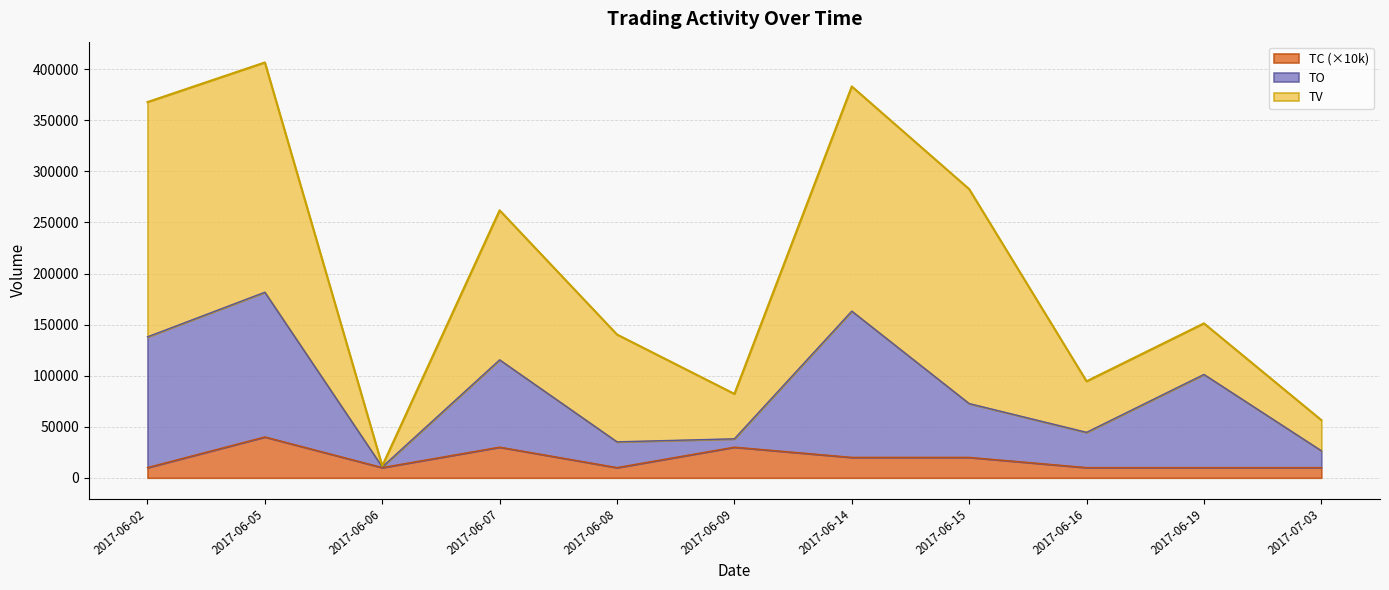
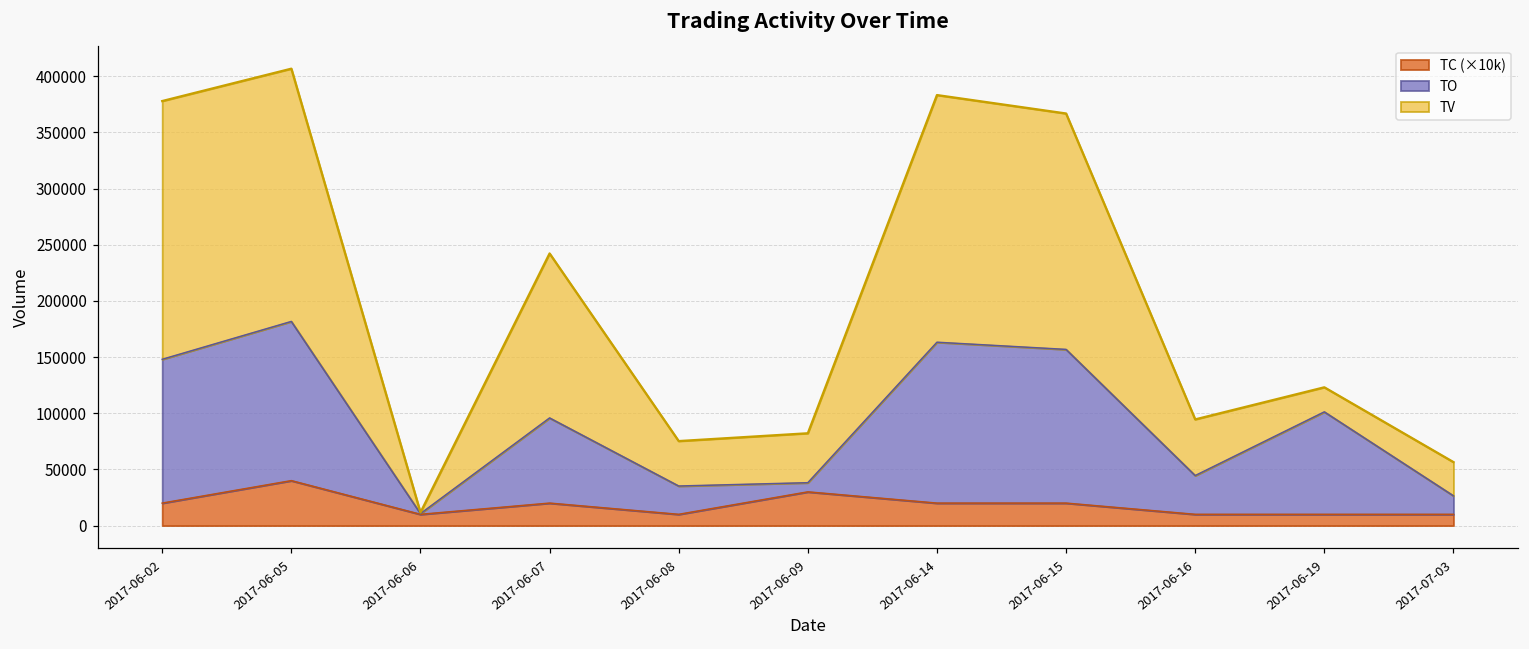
  {
    "TC (×10k)": {
-     "2017-06-02": 10000,
+     "2017-06-02": 20000,
      "2017-06-05": 40000,
-     "2017-06-07": 30000,
+     "2017-06-07": 20000,
      "2017-06-08": 10000,
      "2017-06-09": 30000,
      "2017-06-14": 20000,
      "2017-06-15": 20000,
      "2017-06-16": 10000,
      "2017-06-19": 10000,
      "2017-07-03": 10000
    },
    "TO": {
      "2017-06-02": 128000,
      "2017-06-05": 142000,
-     "2017-06-07": 85000,
+     "2017-06-07": 76000,
      "2017-06-08": 25000,
      "2017-06-09": 8000,
      "2017-06-14": 143000,
-     "2017-06-15": 53000,
+     "2017-06-15": 137000,
      "2017-06-16": 35000,
      "2017-06-19": 91000,
      "2017-07-03": 17000
    },
    "TV": {
      "2017-06-02": 230000,
      "2017-06-05": 225000,
      "2017-06-07": 146000,
-     "2017-06-08": 105000,
+     "2017-06-08": 40000,
      "2017-06-09": 44000,
      "2017-06-14": 220000,
      "2017-06-15": 210000,
      "2017-06-16": 50000,
-     "2017-06-19": 50000,
+     "2017-06-19": 22000,
      "2017-07-03": 30000
    }
  }
